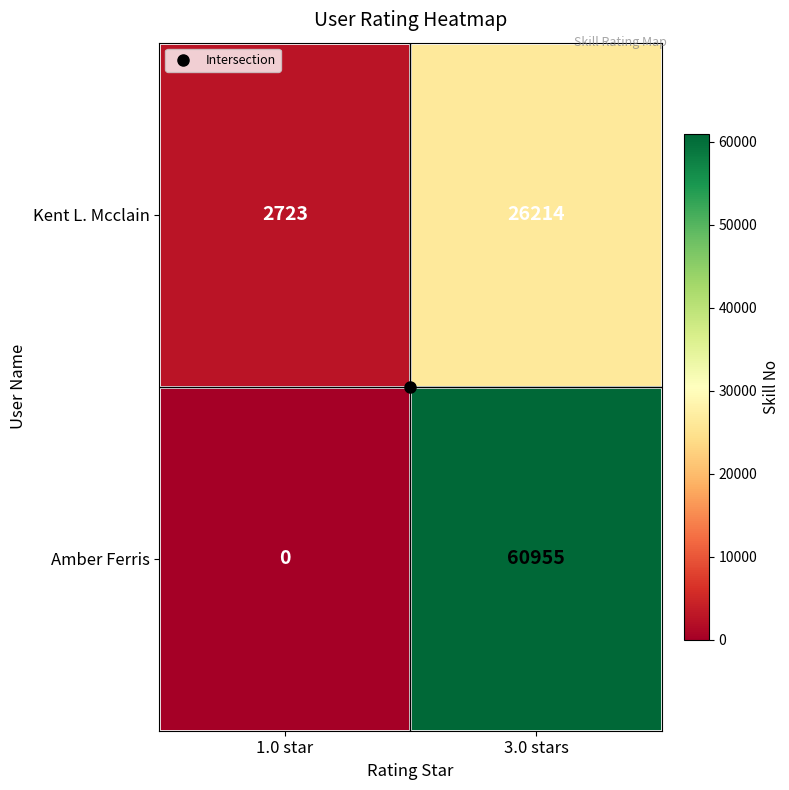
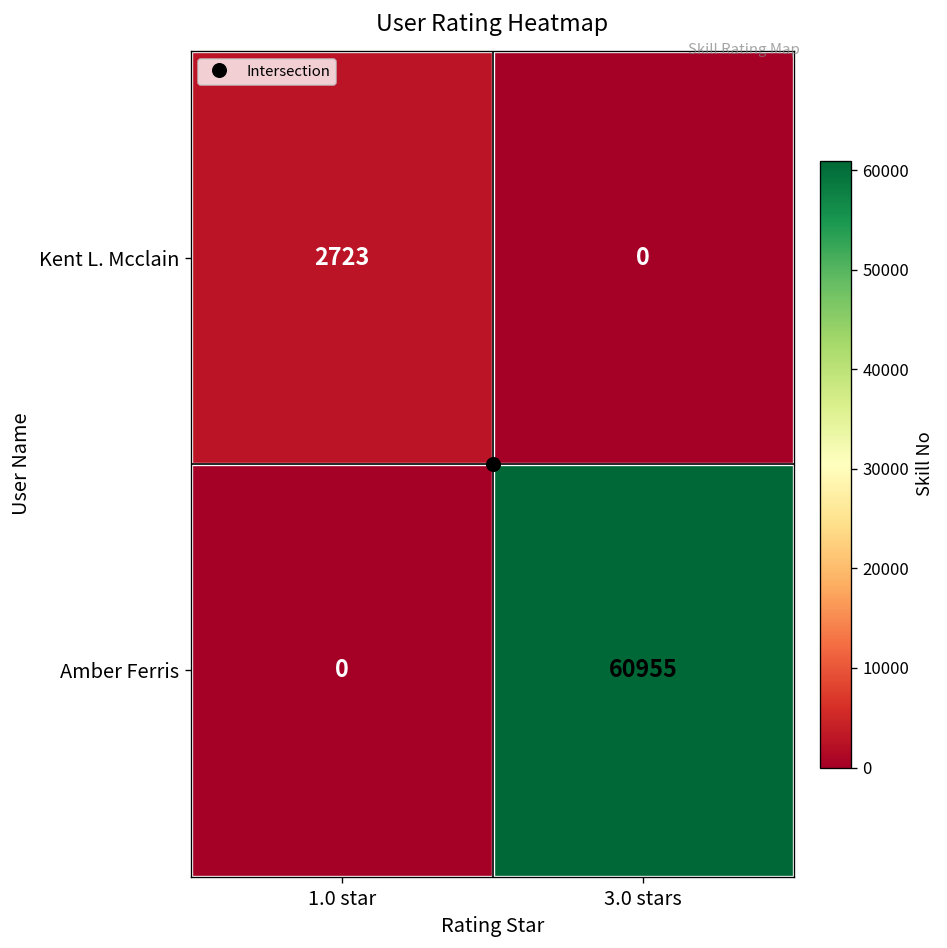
  {
    "Kent L. Mcclain": {
      "1.0 star": 2723,
-     "3.0 stars": 26214
+     "3.0 stars": 0
    },
    "Amber Ferris": {
      "1.0 star": 0,
      "3.0 stars": 60955
    }
  }
